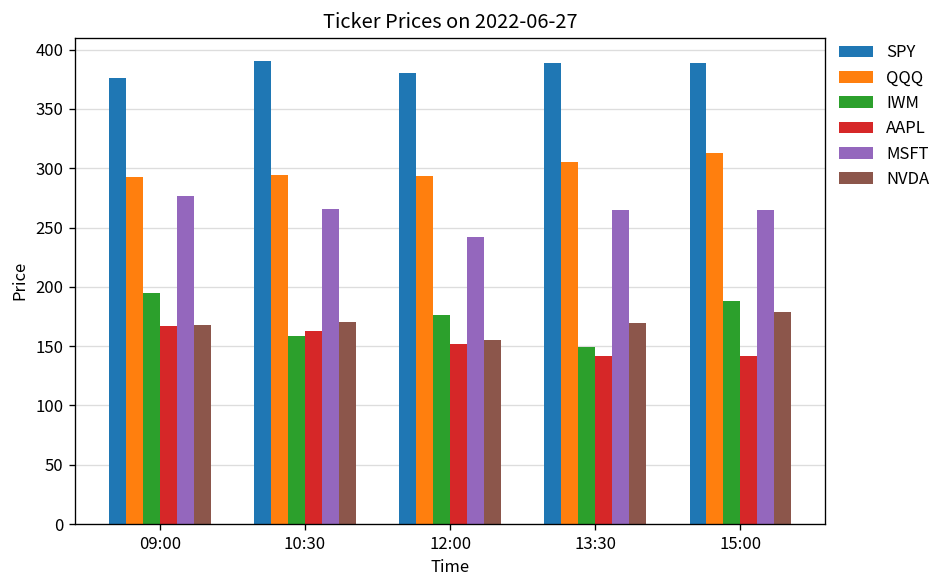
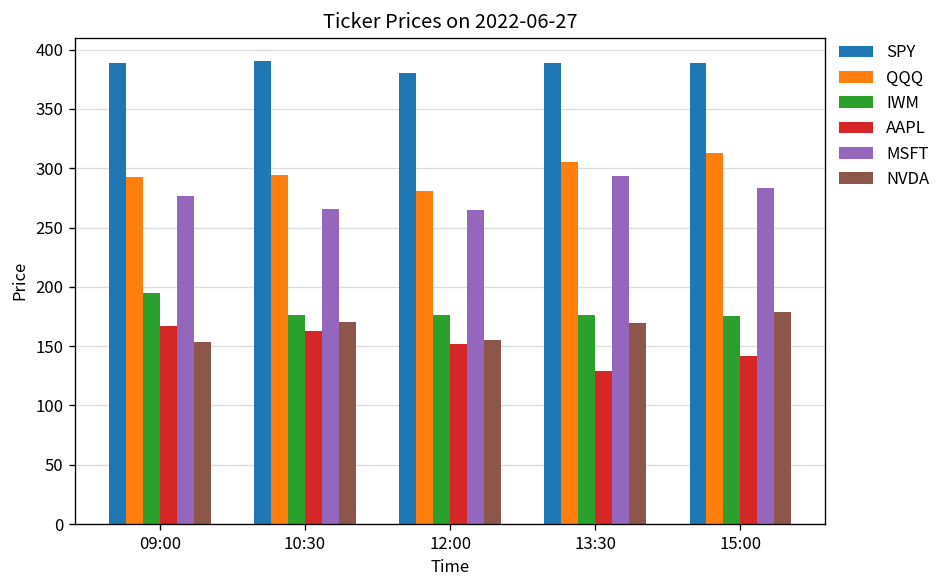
  {
    "SPY": {
-     "09:00": 380,
+     "09:00": 390,
      "10:30": 390,
      "12:00": 380,
      "13:30": 390,
      "15:00": 390
    },
    "QQQ": {
      "09:00": 290,
      "10:30": 290,
-     "12:00": 290,
+     "12:00": 280,
      "13:30": 310,
      "15:00": 310
    },
    "IWM": {
      "09:00": 190,
-     "10:30": 160,
+     "10:30": 180,
      "12:00": 180,
-     "13:30": 150,
-     "15:00": 190
+     "13:30": 180,
+     "15:00": 180
    },
    "AAPL": {
      "09:00": 170,
      "10:30": 160,
      "12:00": 150,
-     "13:30": 140,
+     "13:30": 130,
      "15:00": 140
    },
    "MSFT": {
      "09:00": 280,
      "10:30": 270,
-     "12:00": 240,
-     "13:30": 260,
-     "15:00": 260
+     "12:00": 270,
+     "13:30": 290,
+     "15:00": 280
    },
    "NVDA": {
-     "09:00": 170,
+     "09:00": 150,
      "10:30": 170,
      "12:00": 160,
      "13:30": 170,
      "15:00": 180
    }
  }
